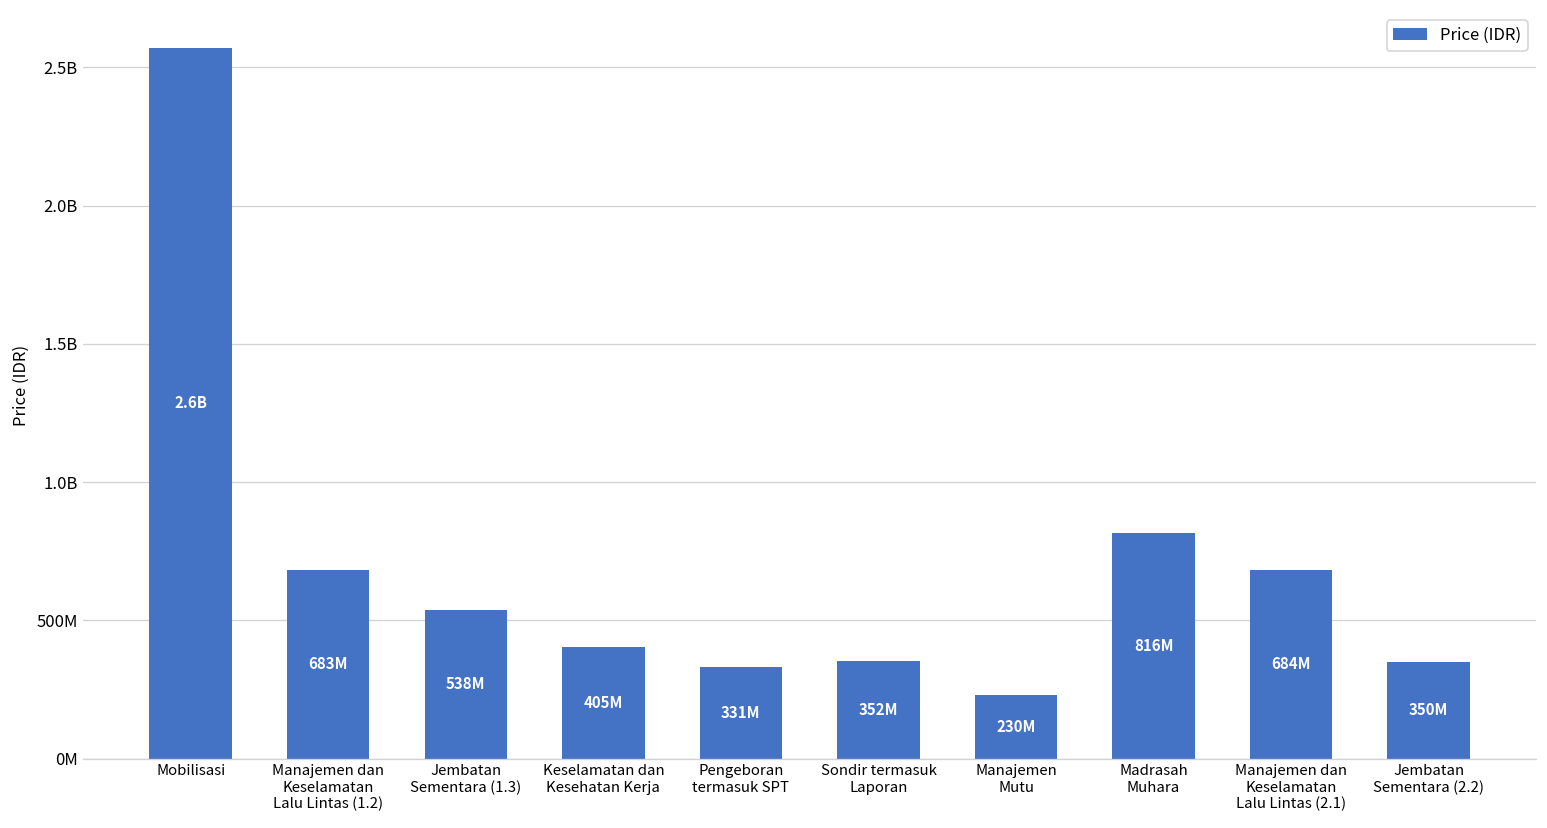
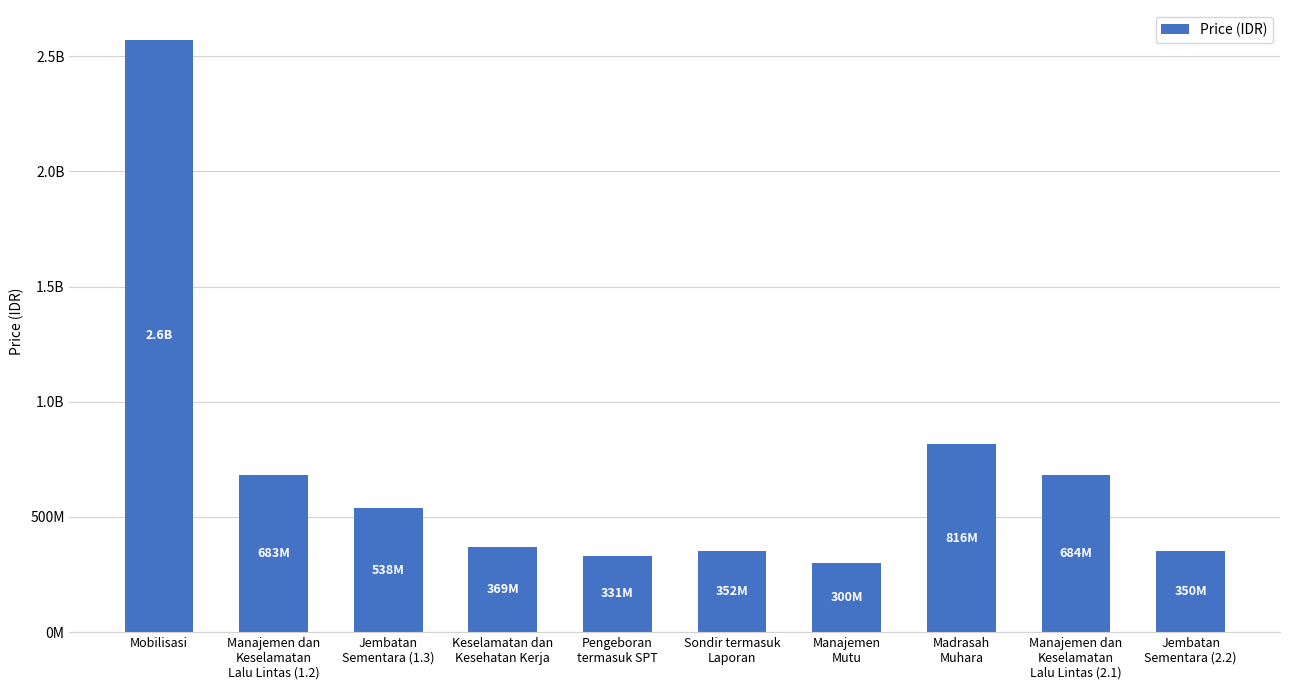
  {
    "Mobilisasi": "2.6B",
    "Manajemen dan Keselamatan Lalu Lintas (1.2)": "683M",
    "Jembatan Sementara (1.3)": "538M",
-   "Keselamatan dan Kesehatan Kerja": "405M",
+   "Keselamatan dan Kesehatan Kerja": "369M",
    "Pengeboran termasuk SPT": "331M",
    "Sondir termasuk Laporan": "352M",
-   "Manajemen Mutu": "230M",
+   "Manajemen Mutu": "300M",
    "Madrasah Muhara": "816M",
    "Manajemen dan Keselamatan Lalu Lintas (2.1)": "684M",
    "Jembatan Sementara (2.2)": "350M"
  }
